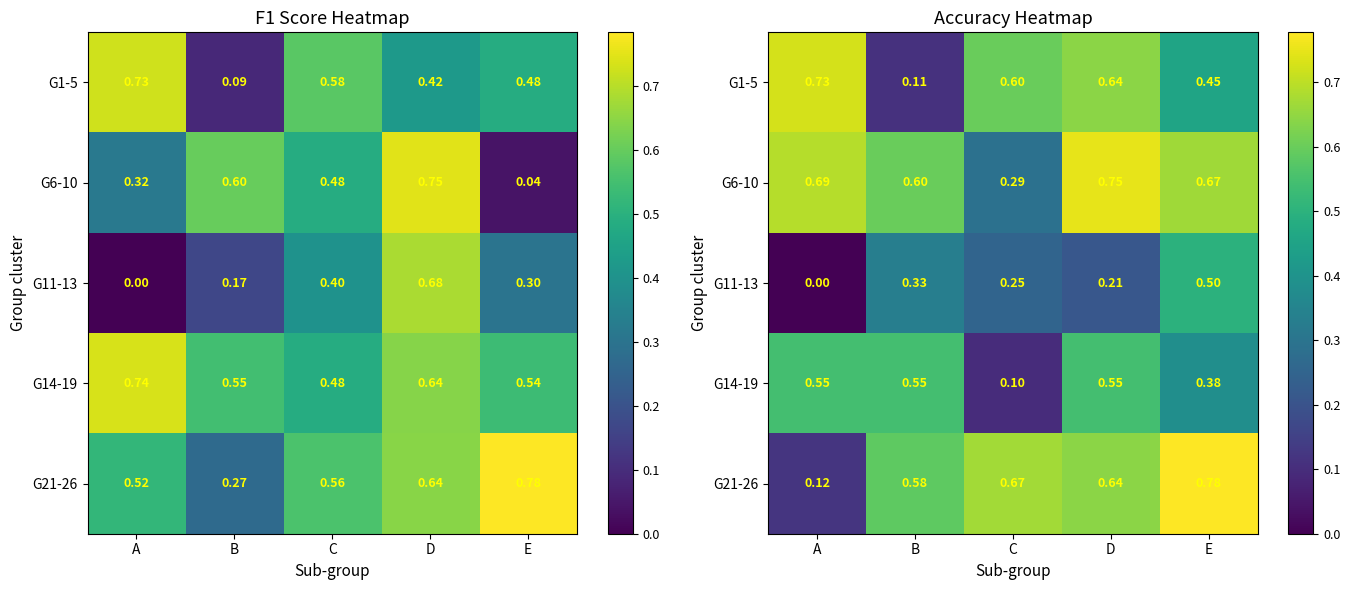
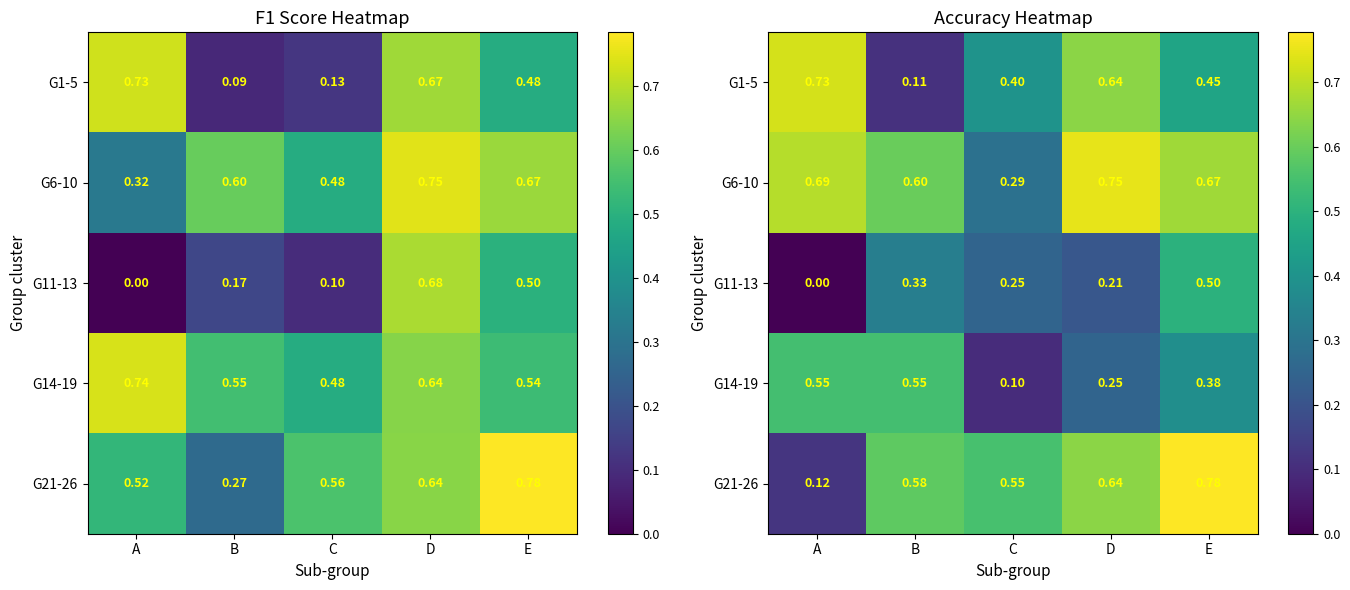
  {
    "F1 Score Heatmap": {
      "G1-5": {
        "A": 0.73,
        "B": 0.09,
-       "C": 0.58,
-       "D": 0.42,
+       "C": 0.13,
+       "D": 0.67,
        "E": 0.48
      },
      "G6-10": {
        "A": 0.32,
        "B": 0.60,
        "C": 0.48,
-       "E": 0.04
+       "E": 0.67
      },
      "G11-13": {
        "A": 0.00,
        "B": 0.17,
-       "C": 0.40,
+       "C": 0.10,
        "D": 0.68,
-       "E": 0.30
+       "E": 0.50
      },
      "G14-19": {
        "B": 0.55,
        "C": 0.48,
        "D": 0.64,
        "E": 0.54
      },
      "G21-26": {
        "A": 0.52,
        "B": 0.27,
        "C": 0.56,
        "D": 0.64
      }
    },
    "Accuracy Heatmap": {
      "G1-5": {
        "B": 0.11,
-       "C": 0.60,
+       "C": 0.40,
        "D": 0.64,
        "E": 0.45
      },
      "G6-10": {
        "A": 0.69,
        "B": 0.60,
        "C": 0.29,
        "E": 0.67
      },
      "G11-13": {
        "A": 0.00,
        "B": 0.33,
        "C": 0.25,
        "D": 0.21,
        "E": 0.50
      },
      "G14-19": {
        "A": 0.55,
        "B": 0.55,
        "C": 0.10,
-       "D": 0.55,
+       "D": 0.25,
        "E": 0.38
      },
      "G21-26": {
        "A": 0.12,
        "B": 0.58,
-       "C": 0.67,
+       "C": 0.55,
        "D": 0.64
      }
    }
  }
